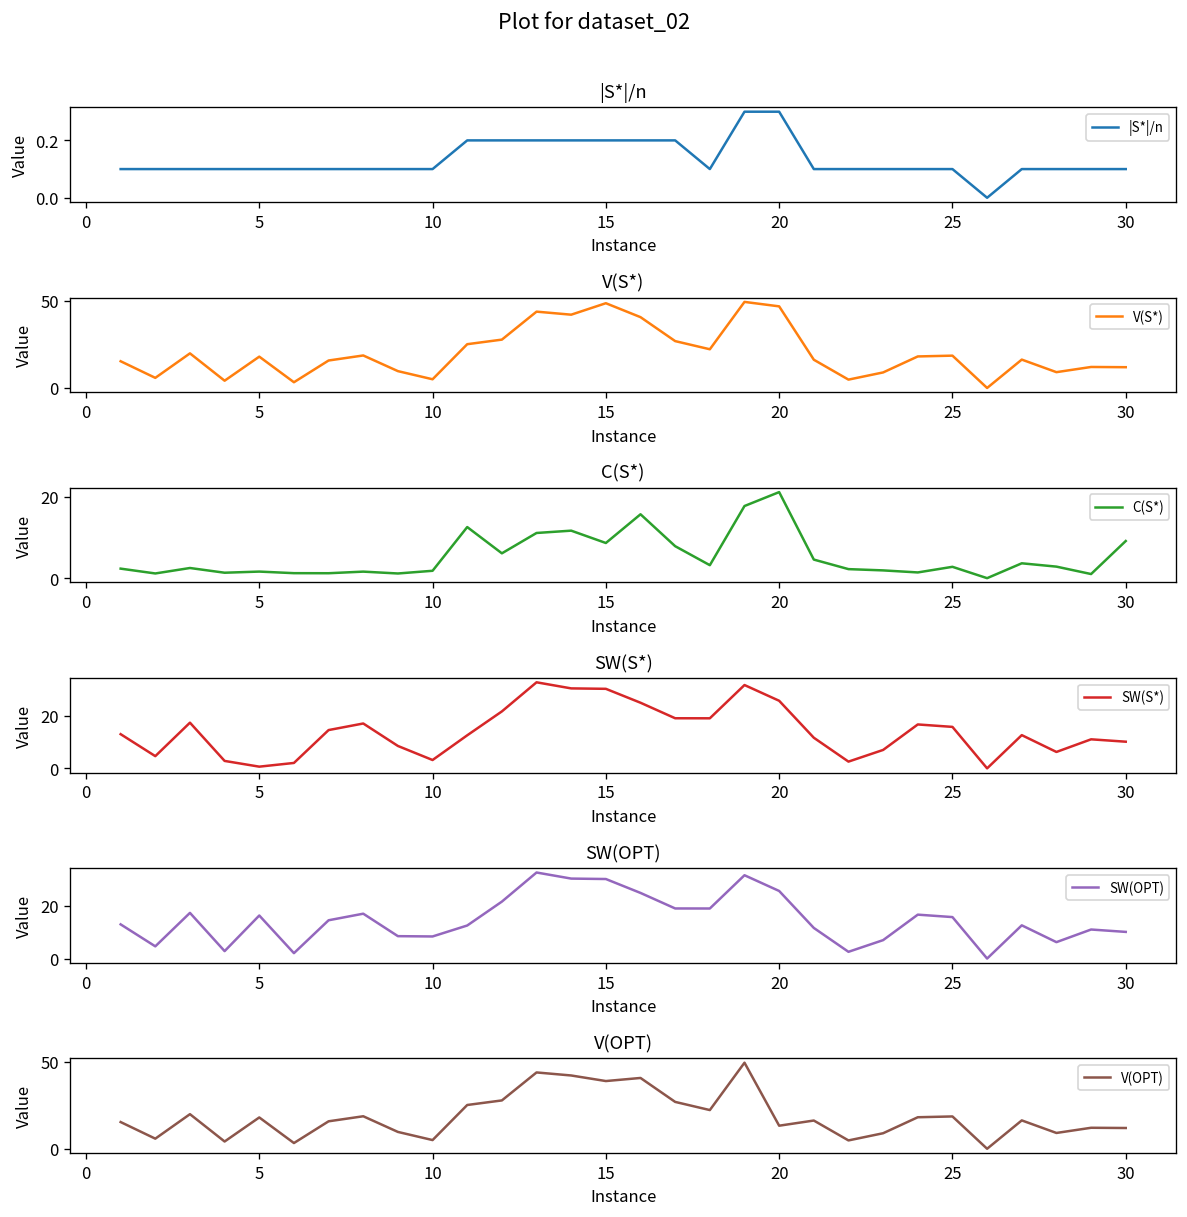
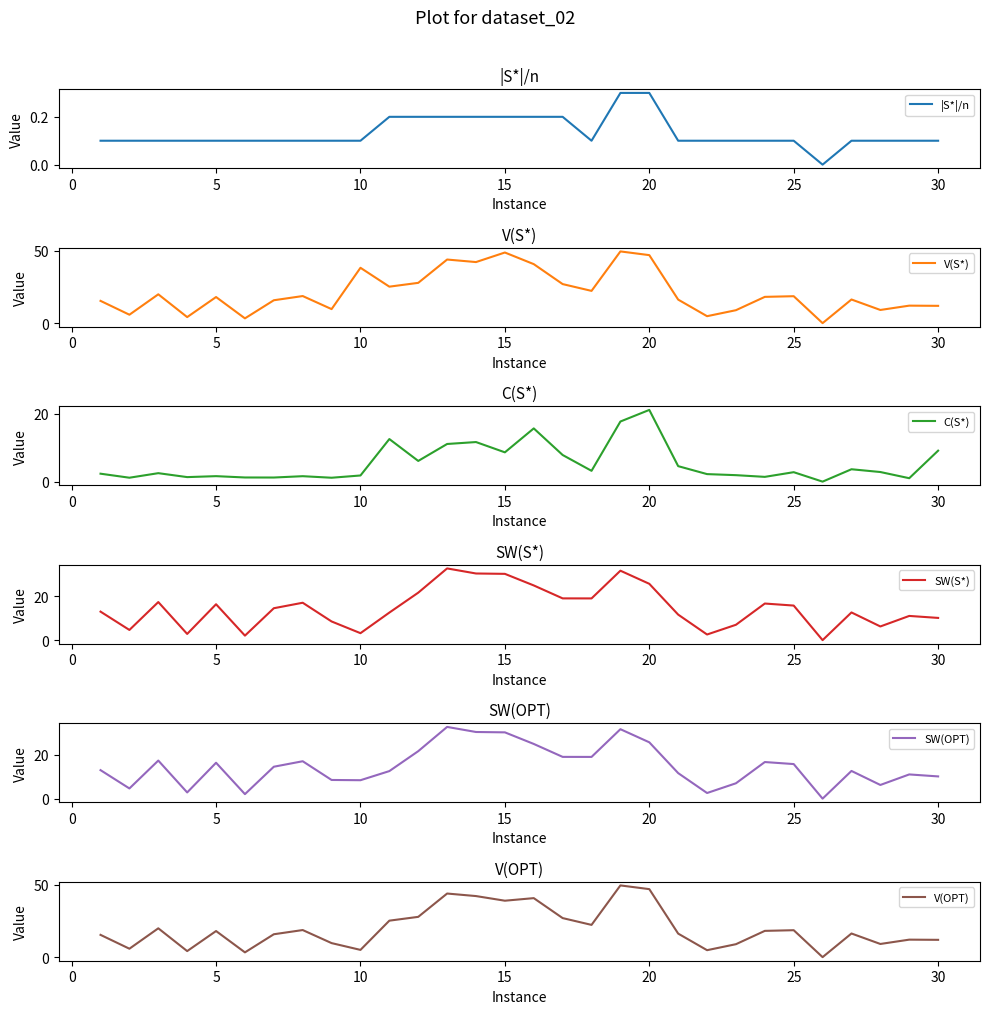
  {
    "|S*|/n": {
      "5": 0.10,
      "10": 0.10,
      "15": 0.20,
      "20": 0.30,
      "25": 0.10,
      "30": 0.10
    },
    "V(S*)": {
      "5": 18,
-     "10": 5,
+     "10": 38,
      "15": 49,
      "20": 47,
      "25": 19,
      "30": 12
    },
    "C(S*)": {
      "5": 2,
      "10": 2,
      "15": 9,
      "20": 21,
      "25": 3,
      "30": 9
    },
    "SW(S*)": {
-     "5": 1,
+     "5": 16,
      "10": 3,
      "15": 30,
      "20": 26,
      "25": 16,
      "30": 10
    },
    "SW(OPT)": {
      "5": 16,
      "10": 8,
      "15": 30,
      "20": 26,
      "25": 16,
      "30": 10
    },
    "V(OPT)": {
      "5": 18,
      "10": 5,
      "15": 39,
-     "20": 13,
+     "20": 47,
      "25": 19,
      "30": 12
    }
  }
